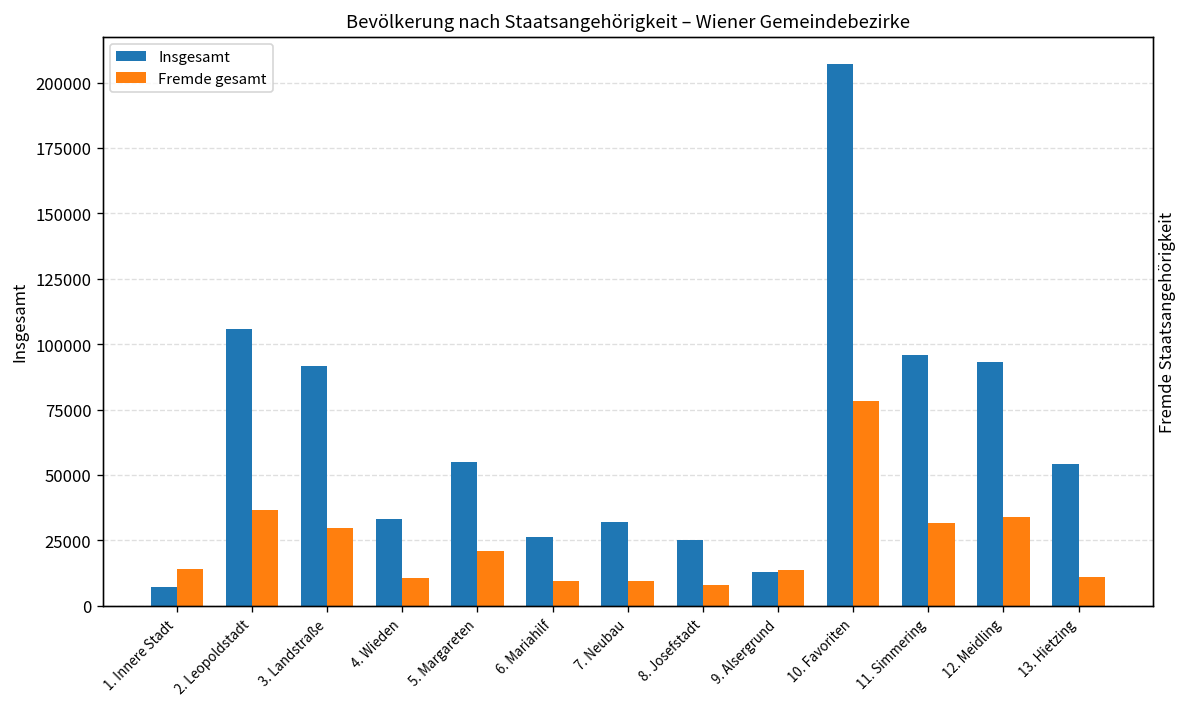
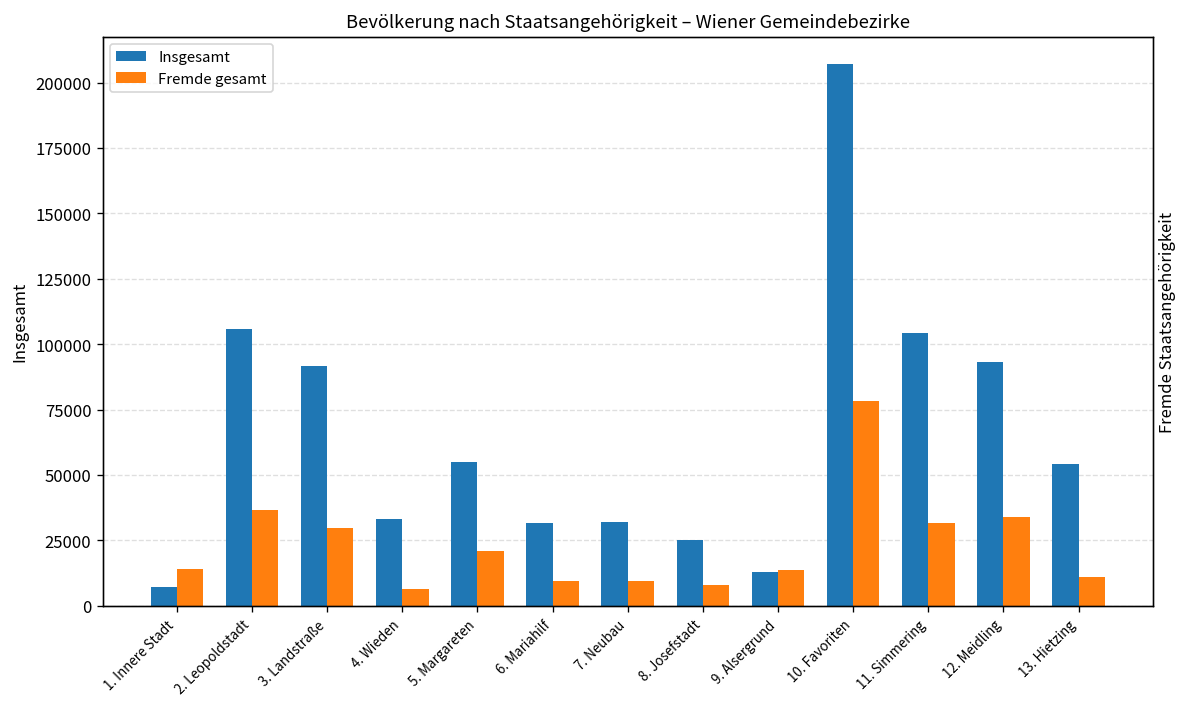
  {
    "Insgesamt": {
      "1. Innere Stadt": 7000,
      "2. Leopoldstadt": 106000,
      "3. Landstraße": 92000,
      "4. Wieden": 33000,
      "5. Margareten": 55000,
-     "6. Mariahilf": 26000,
+     "6. Mariahilf": 32000,
      "7. Neubau": 32000,
      "8. Josefstadt": 25000,
      "9. Alsergrund": 13000,
      "10. Favoriten": 207000,
-     "11. Simmering": 96000,
+     "11. Simmering": 104000,
      "12. Meidling": 93000,
      "13. Hietzing": 54000
    },
    "Fremde gesamt": {
      "1. Innere Stadt": 14000,
      "2. Leopoldstadt": 37000,
      "3. Landstraße": 30000,
-     "4. Wieden": 11000,
+     "4. Wieden": 6000,
      "5. Margareten": 21000,
      "6. Mariahilf": 10000,
      "7. Neubau": 10000,
      "8. Josefstadt": 8000,
      "9. Alsergrund": 14000,
      "10. Favoriten": 78000,
      "11. Simmering": 32000,
      "12. Meidling": 34000,
      "13. Hietzing": 11000
    }
  }
